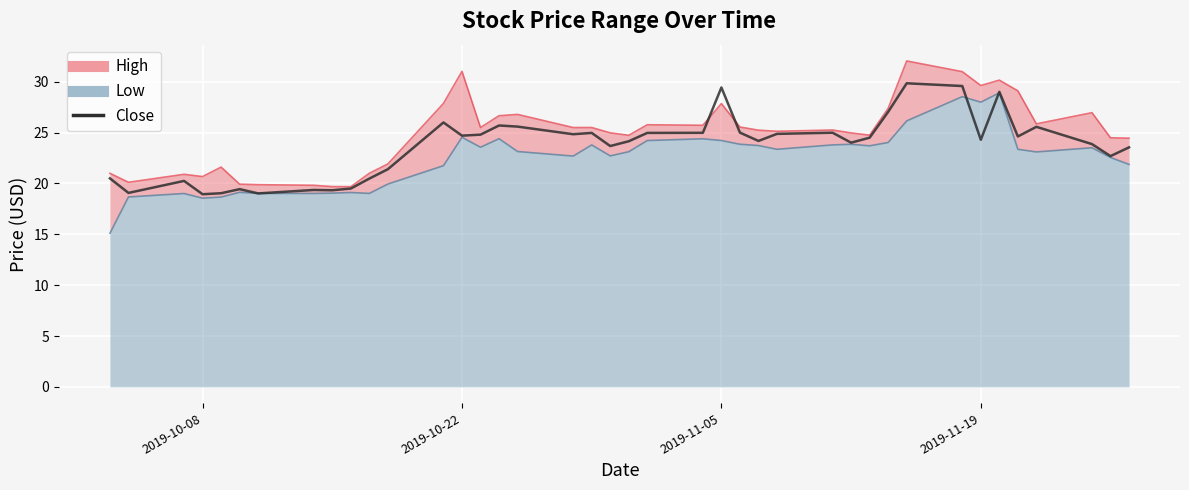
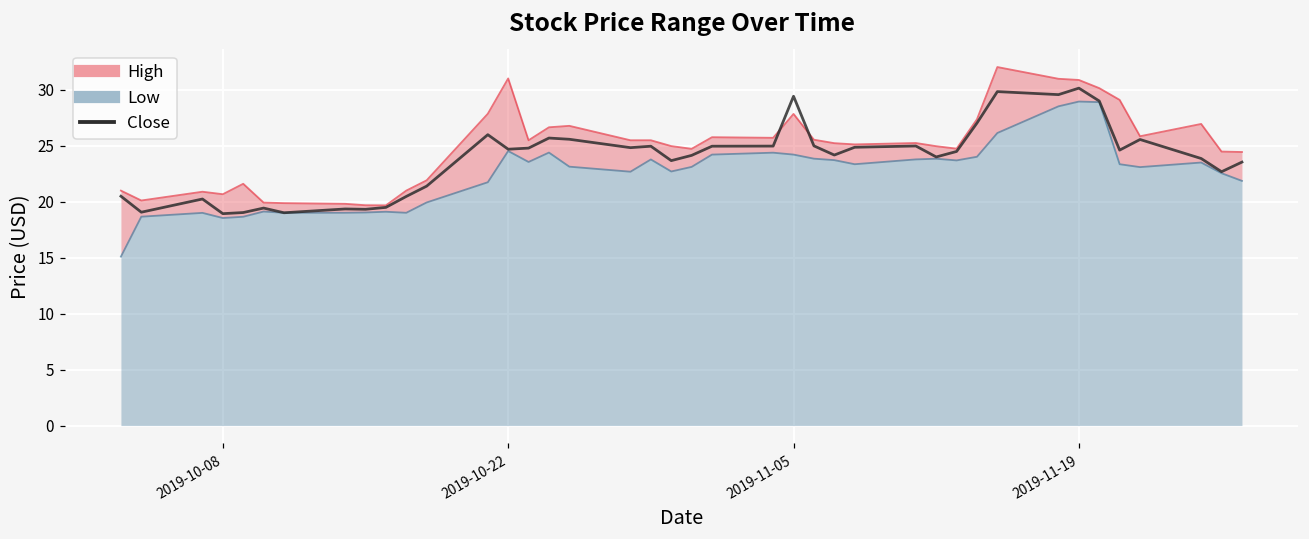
  {
    "High": {
      "2019-10-08": 20.7,
      "2019-10-22": 31.0,
      "2019-11-05": 27.9,
-     "2019-11-19": 29.6
+     "2019-11-19": 30.9
    },
    "Low": {
      "2019-10-08": 18.5,
      "2019-11-05": 24.2,
-     "2019-11-19": 28.0
+     "2019-11-19": 29.0
    },
    "Close": {
      "2019-10-08": 18.9,
      "2019-11-05": 29.4,
-     "2019-11-19": 24.3
+     "2019-11-19": 30.2
    }
  }
